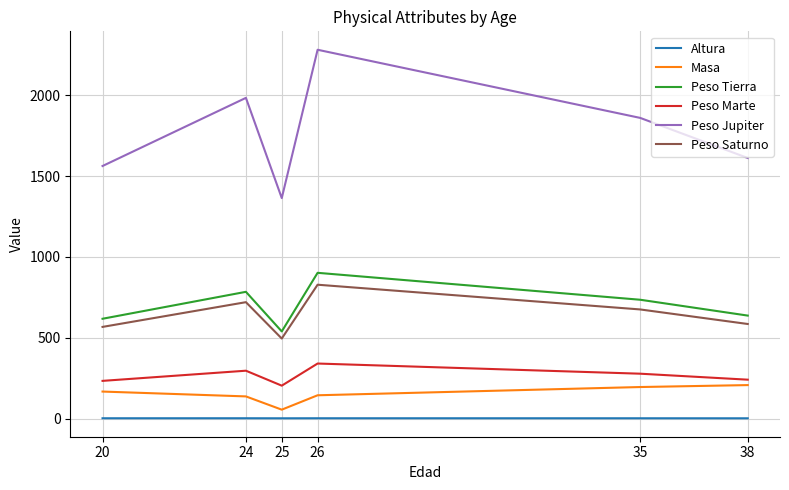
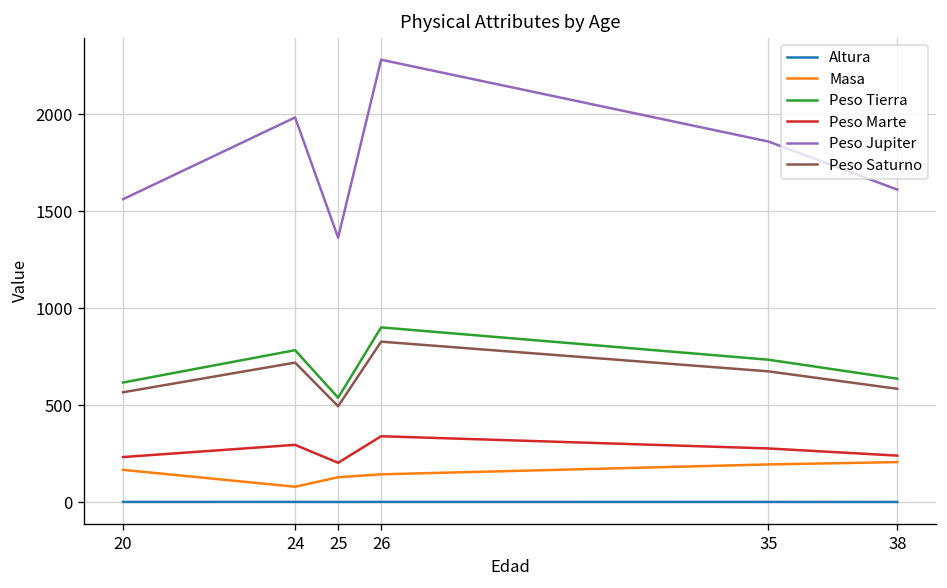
  {
    "Altura": {
      "20": 0,
      "24": 0,
      "25": 0,
      "26": 0,
      "35": 0,
      "38": 0
    },
    "Masa": {
      "20": 170,
-     "24": 140,
-     "25": 60,
+     "24": 80,
+     "25": 130,
      "26": 140,
      "35": 200,
      "38": 210
    },
    "Peso Tierra": {
      "20": 620,
      "24": 780,
      "25": 540,
      "26": 900,
      "35": 740,
      "38": 640
    },
    "Peso Marte": {
      "20": 230,
      "24": 300,
      "25": 200,
      "26": 340,
      "35": 280,
      "38": 240
    },
    "Peso Jupiter": {
      "20": 1560,
      "24": 1980,
      "25": 1360,
      "26": 2280,
      "35": 1860,
      "38": 1610
    },
    "Peso Saturno": {
      "20": 570,
      "24": 720,
      "25": 500,
      "26": 830,
      "35": 680,
      "38": 590
    }
  }
